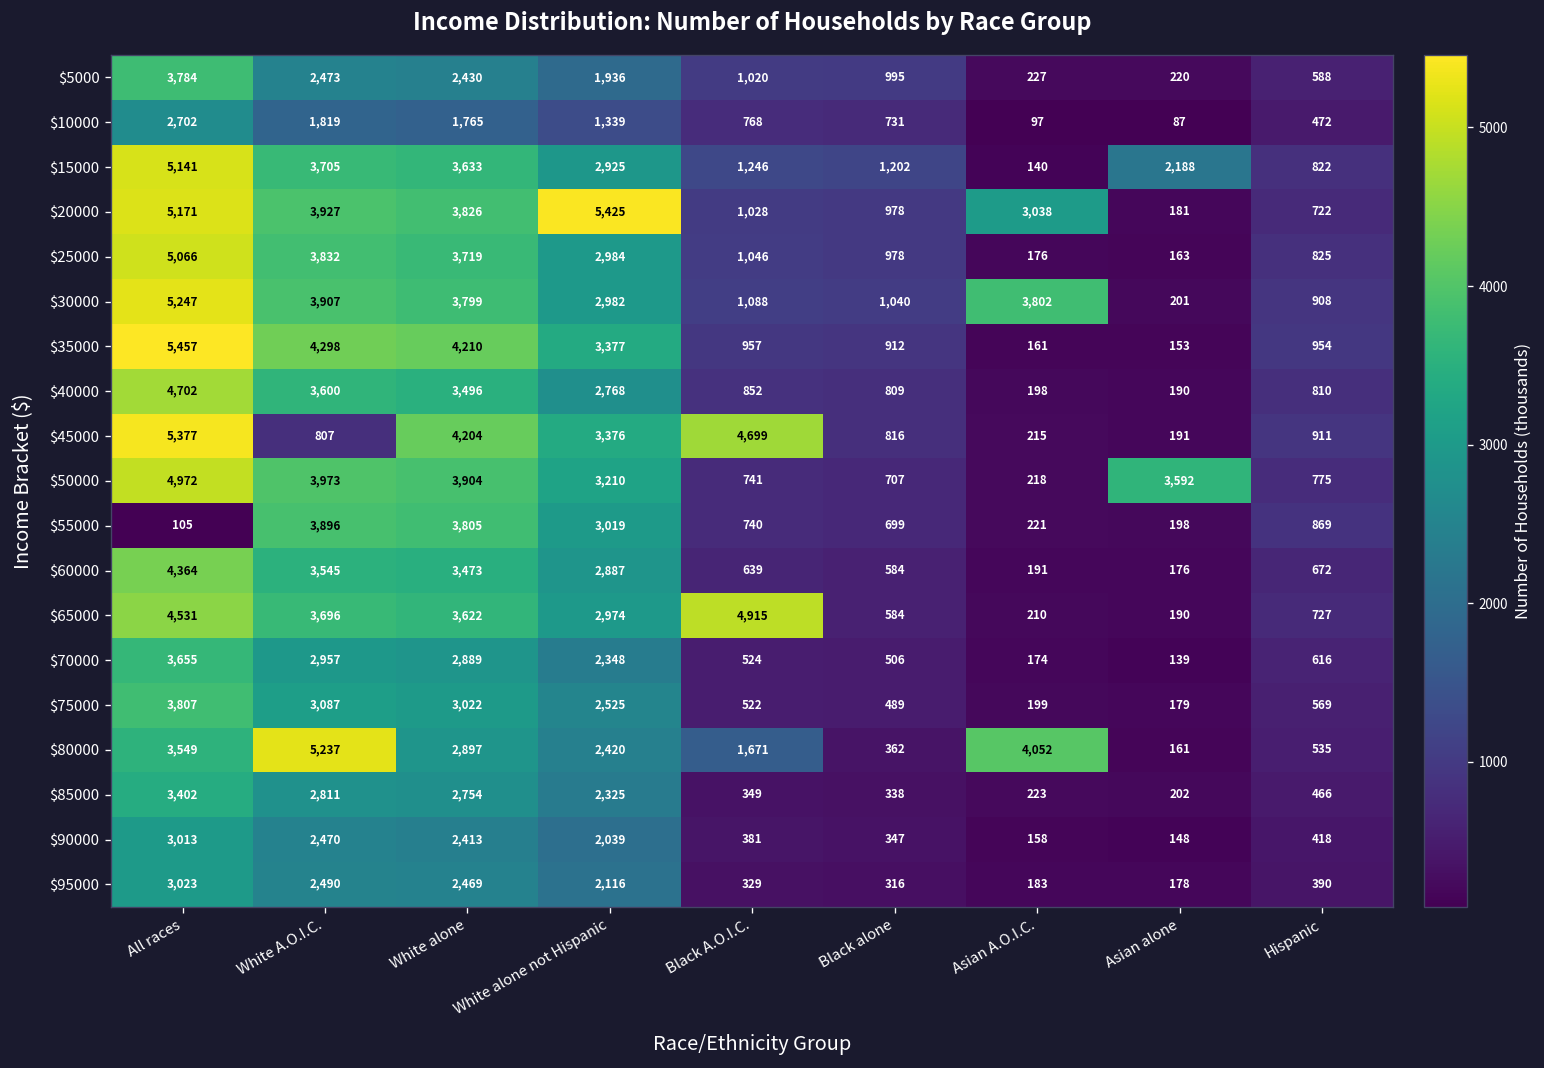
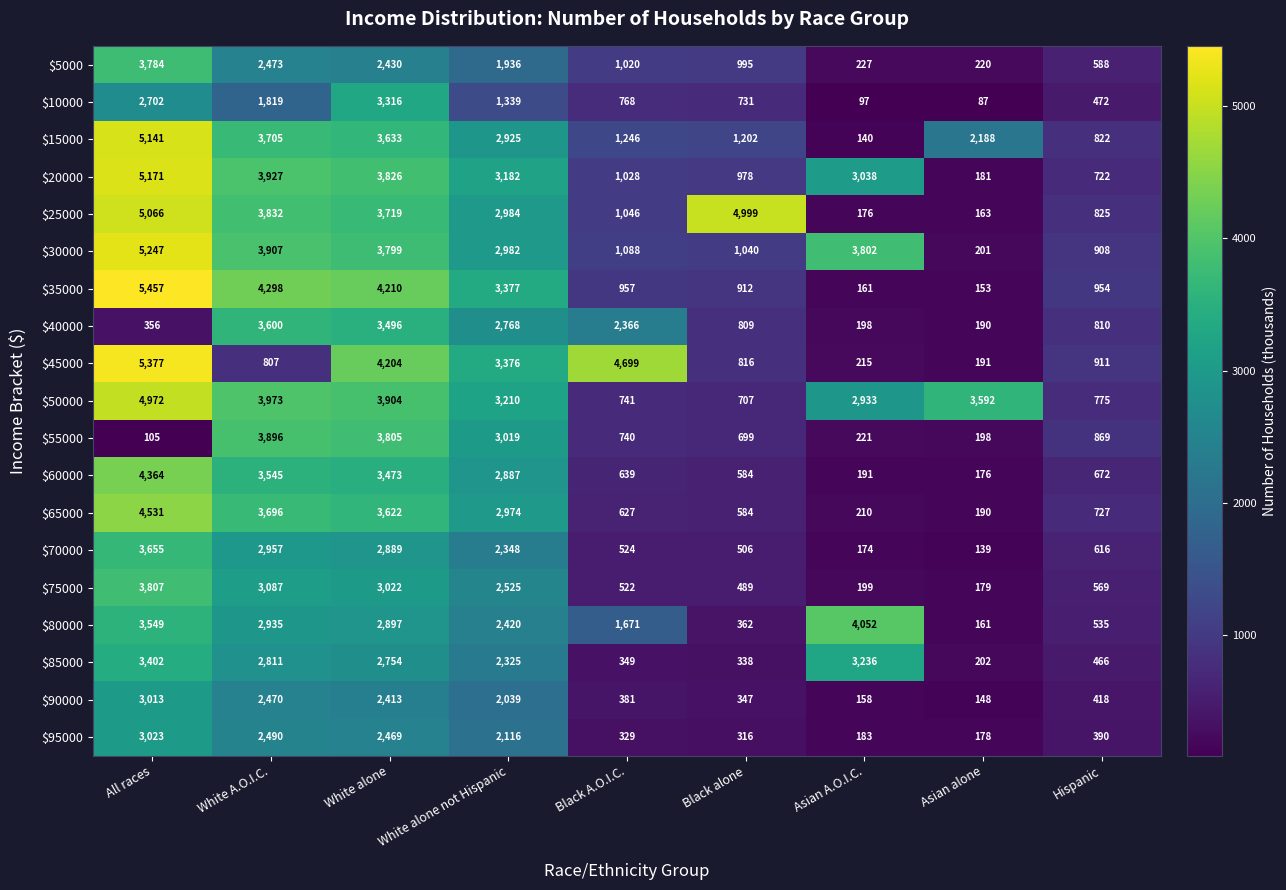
  {
    "$5000": {
      "All races": "3,784",
      "White A.O.I.C.": "2,473",
      "White alone": "2,430",
      "White alone not Hispanic": "1,936",
      "Black A.O.I.C.": "1,020",
      "Black alone": "995",
      "Asian A.O.I.C.": "227",
      "Asian alone": "220",
      "Hispanic": "588"
    },
    "$10000": {
      "All races": "2,702",
      "White A.O.I.C.": "1,819",
-     "White alone": "1,765",
+     "White alone": "3,316",
      "White alone not Hispanic": "1,339",
      "Black A.O.I.C.": "768",
      "Black alone": "731",
      "Asian A.O.I.C.": "97",
      "Asian alone": "87",
      "Hispanic": "472"
    },
    "$15000": {
      "All races": "5,141",
      "White A.O.I.C.": "3,705",
      "White alone": "3,633",
      "White alone not Hispanic": "2,925",
      "Black A.O.I.C.": "1,246",
      "Black alone": "1,202",
      "Asian A.O.I.C.": "140",
      "Asian alone": "2,188",
      "Hispanic": "822"
    },
    "$20000": {
      "All races": "5,171",
      "White A.O.I.C.": "3,927",
      "White alone": "3,826",
-     "White alone not Hispanic": "5,425",
+     "White alone not Hispanic": "3,182",
      "Black A.O.I.C.": "1,028",
      "Black alone": "978",
      "Asian A.O.I.C.": "3,038",
      "Asian alone": "181",
      "Hispanic": "722"
    },
    "$25000": {
      "All races": "5,066",
      "White A.O.I.C.": "3,832",
      "White alone": "3,719",
      "White alone not Hispanic": "2,984",
      "Black A.O.I.C.": "1,046",
-     "Black alone": "978",
+     "Black alone": "4,999",
      "Asian A.O.I.C.": "176",
      "Asian alone": "163",
      "Hispanic": "825"
    },
    "$30000": {
      "All races": "5,247",
      "White A.O.I.C.": "3,907",
      "White alone": "3,799",
      "White alone not Hispanic": "2,982",
      "Black A.O.I.C.": "1,088",
      "Black alone": "1,040",
      "Asian A.O.I.C.": "3,802",
      "Asian alone": "201",
      "Hispanic": "908"
    },
    "$35000": {
      "All races": "5,457",
      "White A.O.I.C.": "4,298",
      "White alone": "4,210",
      "White alone not Hispanic": "3,377",
      "Black A.O.I.C.": "957",
      "Black alone": "912",
      "Asian A.O.I.C.": "161",
      "Asian alone": "153",
      "Hispanic": "954"
    },
    "$40000": {
-     "All races": "4,702",
+     "All races": "356",
      "White A.O.I.C.": "3,600",
      "White alone": "3,496",
      "White alone not Hispanic": "2,768",
-     "Black A.O.I.C.": "852",
+     "Black A.O.I.C.": "2,366",
      "Black alone": "809",
      "Asian A.O.I.C.": "198",
      "Asian alone": "190",
      "Hispanic": "810"
    },
    "$45000": {
      "All races": "5,377",
      "White A.O.I.C.": "807",
      "White alone": "4,204",
      "White alone not Hispanic": "3,376",
      "Black A.O.I.C.": "4,699",
      "Black alone": "816",
      "Asian A.O.I.C.": "215",
      "Asian alone": "191",
      "Hispanic": "911"
    },
    "$50000": {
      "All races": "4,972",
      "White A.O.I.C.": "3,973",
      "White alone": "3,904",
      "White alone not Hispanic": "3,210",
      "Black A.O.I.C.": "741",
      "Black alone": "707",
-     "Asian A.O.I.C.": "218",
+     "Asian A.O.I.C.": "2,933",
      "Asian alone": "3,592",
      "Hispanic": "775"
    },
    "$55000": {
      "All races": "105",
      "White A.O.I.C.": "3,896",
      "White alone": "3,805",
      "White alone not Hispanic": "3,019",
      "Black A.O.I.C.": "740",
      "Black alone": "699",
      "Asian A.O.I.C.": "221",
      "Asian alone": "198",
      "Hispanic": "869"
    },
    "$60000": {
      "All races": "4,364",
      "White A.O.I.C.": "3,545",
      "White alone": "3,473",
      "White alone not Hispanic": "2,887",
      "Black A.O.I.C.": "639",
      "Black alone": "584",
      "Asian A.O.I.C.": "191",
      "Asian alone": "176",
      "Hispanic": "672"
    },
    "$65000": {
      "All races": "4,531",
      "White A.O.I.C.": "3,696",
      "White alone": "3,622",
      "White alone not Hispanic": "2,974",
-     "Black A.O.I.C.": "4,915",
+     "Black A.O.I.C.": "627",
      "Black alone": "584",
      "Asian A.O.I.C.": "210",
      "Asian alone": "190",
      "Hispanic": "727"
    },
    "$70000": {
      "All races": "3,655",
      "White A.O.I.C.": "2,957",
      "White alone": "2,889",
      "White alone not Hispanic": "2,348",
      "Black A.O.I.C.": "524",
      "Black alone": "506",
      "Asian A.O.I.C.": "174",
      "Asian alone": "139",
      "Hispanic": "616"
    },
    "$75000": {
      "All races": "3,807",
      "White A.O.I.C.": "3,087",
      "White alone": "3,022",
      "White alone not Hispanic": "2,525",
      "Black A.O.I.C.": "522",
      "Black alone": "489",
      "Asian A.O.I.C.": "199",
      "Asian alone": "179",
      "Hispanic": "569"
    },
    "$80000": {
      "All races": "3,549",
-     "White A.O.I.C.": "5,237",
+     "White A.O.I.C.": "2,935",
      "White alone": "2,897",
      "White alone not Hispanic": "2,420",
      "Black A.O.I.C.": "1,671",
      "Black alone": "362",
      "Asian A.O.I.C.": "4,052",
      "Asian alone": "161",
      "Hispanic": "535"
    },
    "$85000": {
      "All races": "3,402",
      "White A.O.I.C.": "2,811",
      "White alone": "2,754",
      "White alone not Hispanic": "2,325",
      "Black A.O.I.C.": "349",
      "Black alone": "338",
-     "Asian A.O.I.C.": "223",
+     "Asian A.O.I.C.": "3,236",
      "Asian alone": "202",
      "Hispanic": "466"
    },
    "$90000": {
      "All races": "3,013",
      "White A.O.I.C.": "2,470",
      "White alone": "2,413",
      "White alone not Hispanic": "2,039",
      "Black A.O.I.C.": "381",
      "Black alone": "347",
      "Asian A.O.I.C.": "158",
      "Asian alone": "148",
      "Hispanic": "418"
    },
    "$95000": {
      "All races": "3,023",
      "White A.O.I.C.": "2,490",
      "White alone": "2,469",
      "White alone not Hispanic": "2,116",
      "Black A.O.I.C.": "329",
      "Black alone": "316",
      "Asian A.O.I.C.": "183",
      "Asian alone": "178",
      "Hispanic": "390"
    }
  }
